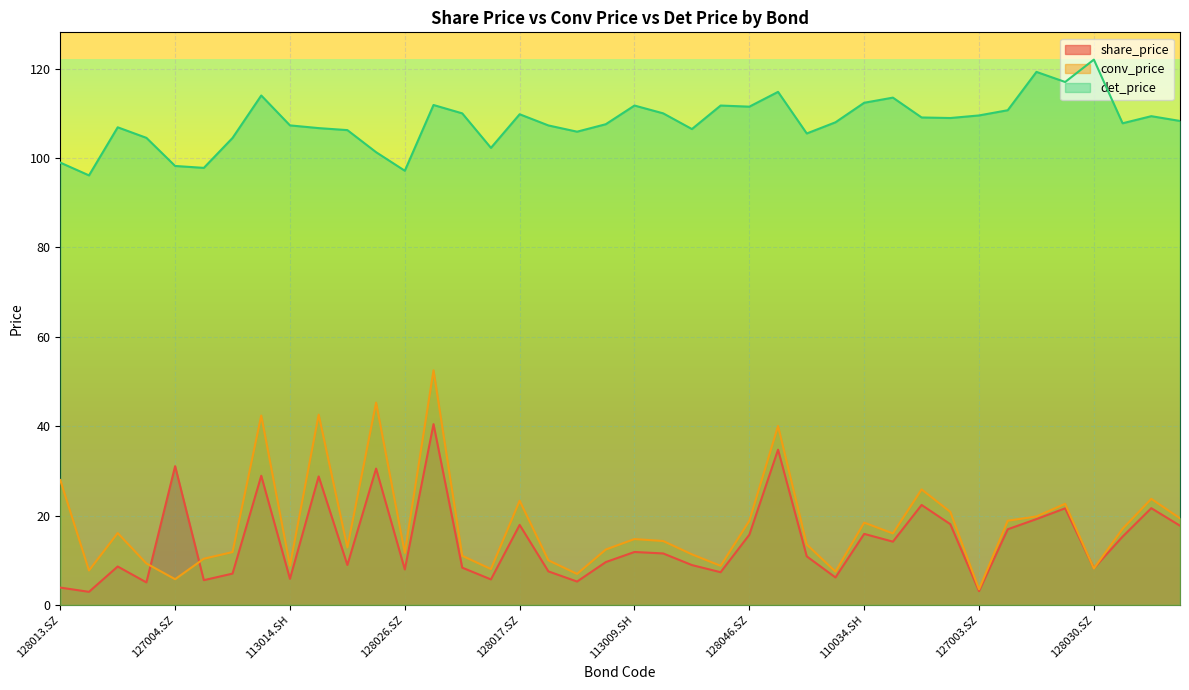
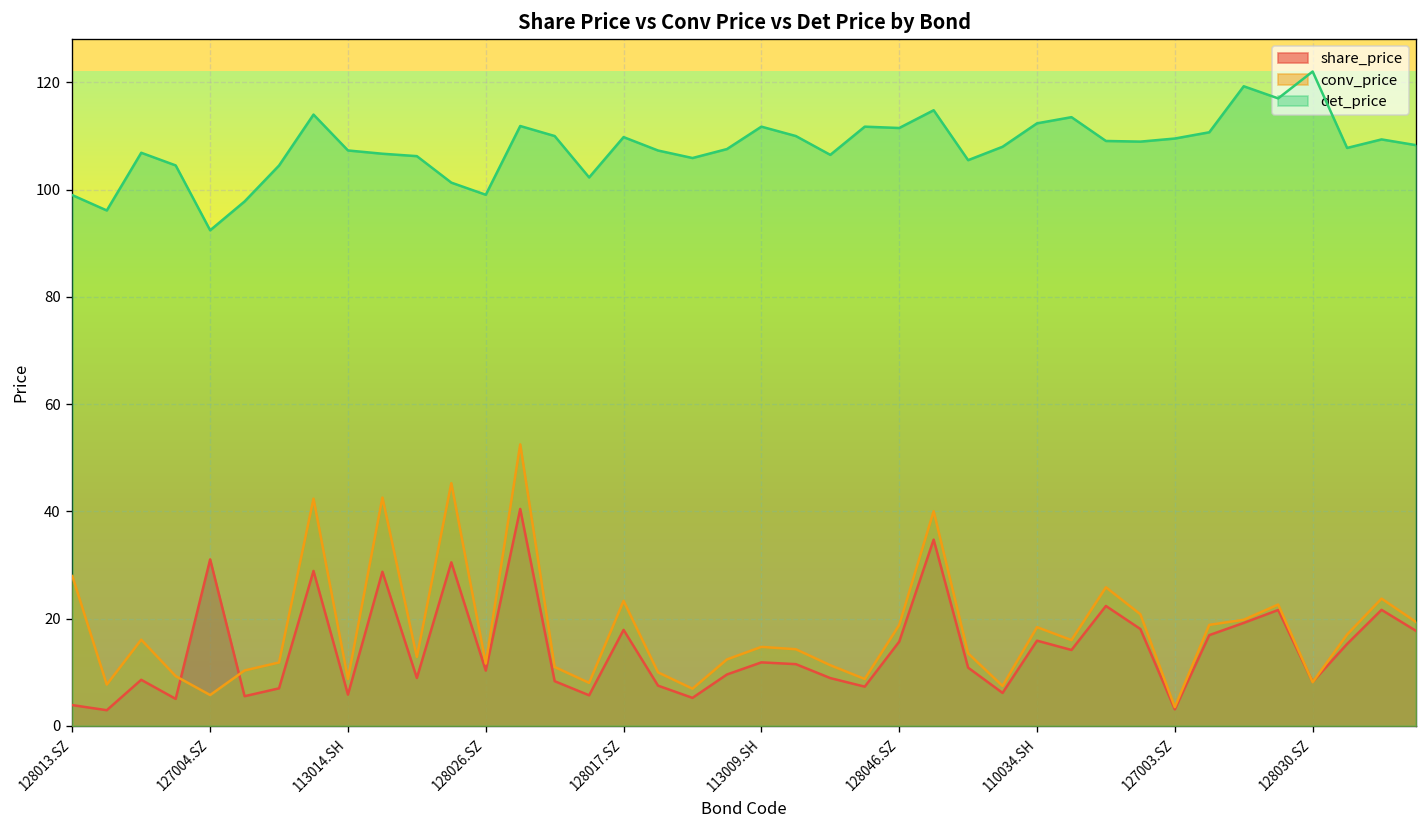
  {
    "share_price": {
      "128013.SZ": 4,
      "127004.SZ": 31,
      "113014.SH": 6,
-     "128026.SZ": 8,
+     "128026.SZ": 10,
      "128017.SZ": 18,
      "113009.SH": 12,
      "128046.SZ": 16,
      "110034.SH": 16
    },
    "conv_price": {
      "128013.SZ": 28,
      "127004.SZ": 6,
      "113014.SH": 9,
      "128026.SZ": 12,
      "128017.SZ": 23,
      "113009.SH": 15,
      "128046.SZ": 19,
      "110034.SH": 18
    },
    "det_price": {
      "128013.SZ": 99,
-     "127004.SZ": 98,
+     "127004.SZ": 92,
      "113014.SH": 107,
-     "128026.SZ": 97,
+     "128026.SZ": 99,
      "128017.SZ": 110,
      "113009.SH": 112,
      "128046.SZ": 112,
      "110034.SH": 112,
      "127003.SZ": 110
    }
  }
